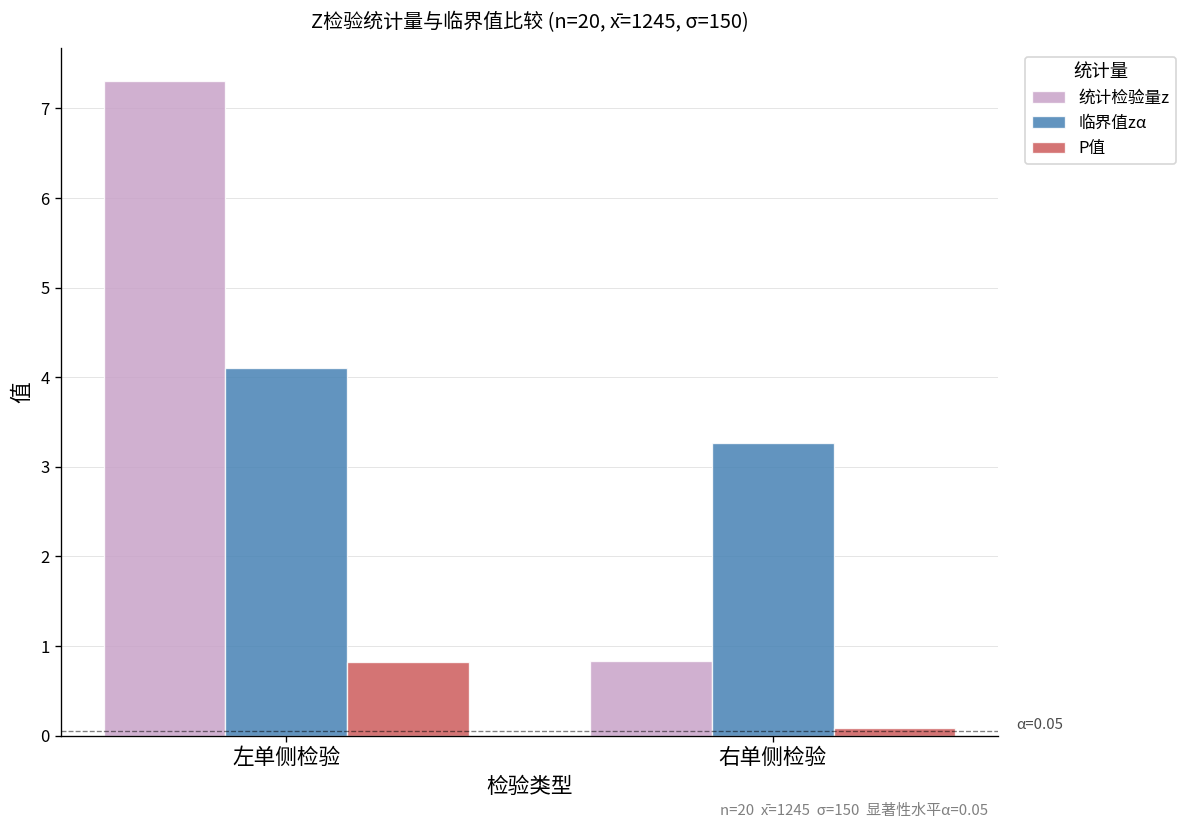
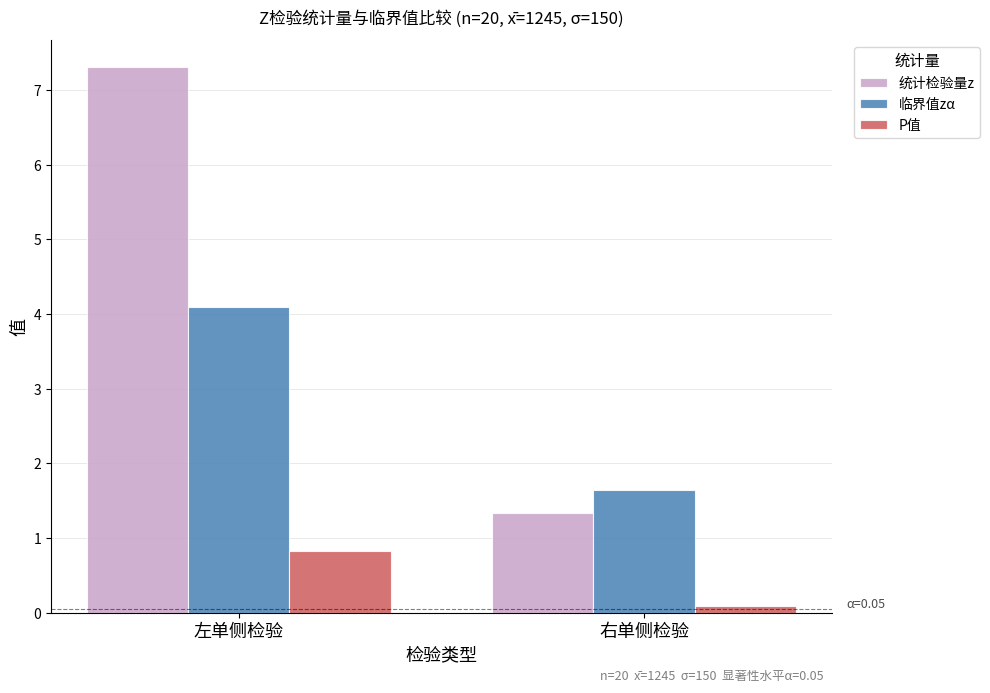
  {
    "统计检验量z": {
      "左单侧检验": 7.3,
-     "右单侧检验": 0.8
+     "右单侧检验": 1.3
    },
    "临界值zα": {
      "左单侧检验": 4.1,
-     "右单侧检验": 3.3
+     "右单侧检验": 1.6
    },
    "P值": {
      "左单侧检验": 0.8,
      "右单侧检验": 0.1
    }
  }
